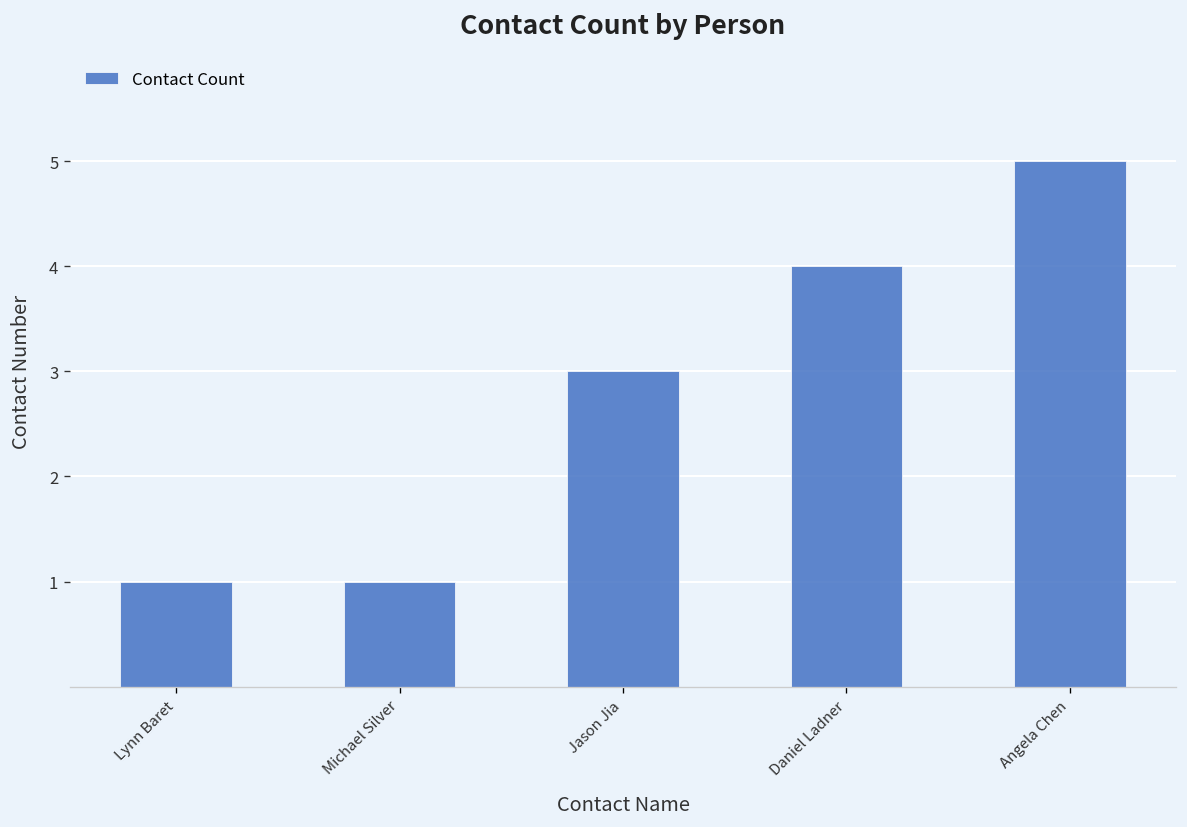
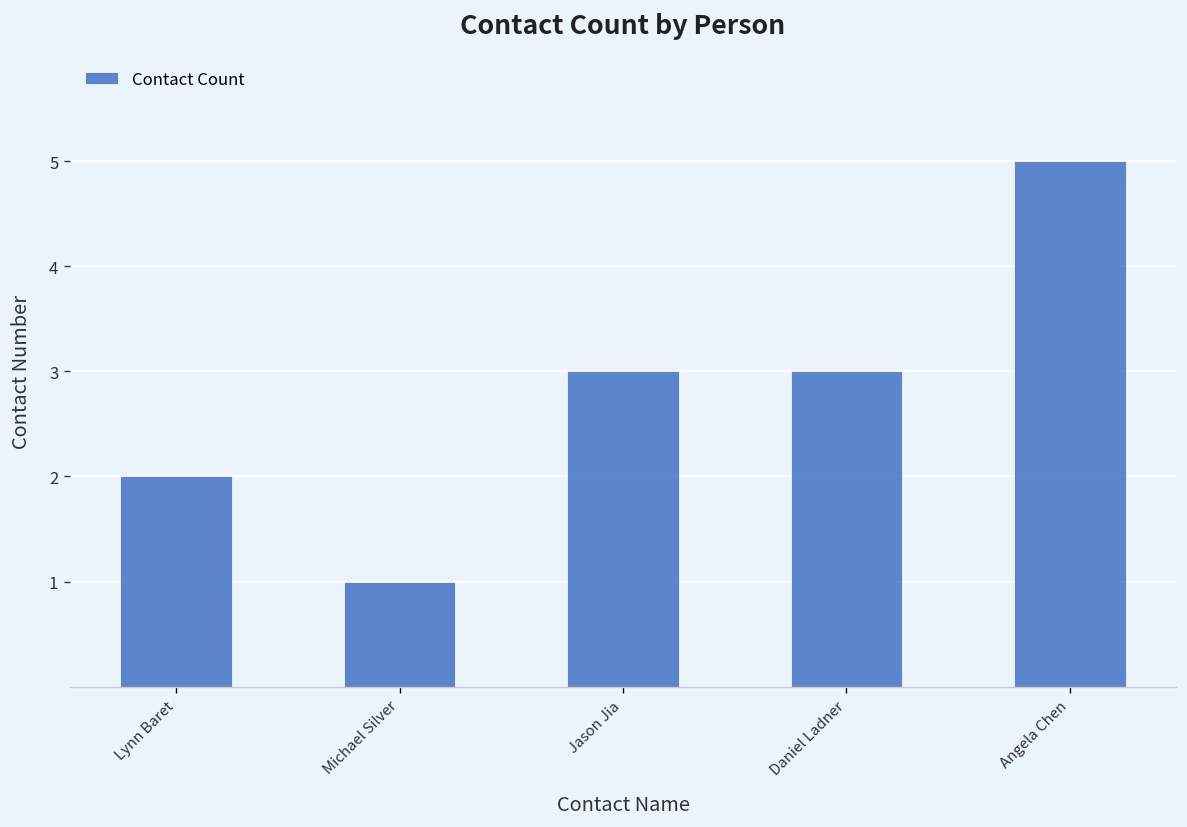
  {
-   "Lynn Baret": 1,
+   "Lynn Baret": 2,
    "Michael Silver": 1,
    "Jason Jia": 3,
-   "Daniel Ladner": 4,
+   "Daniel Ladner": 3,
    "Angela Chen": 5
  }
